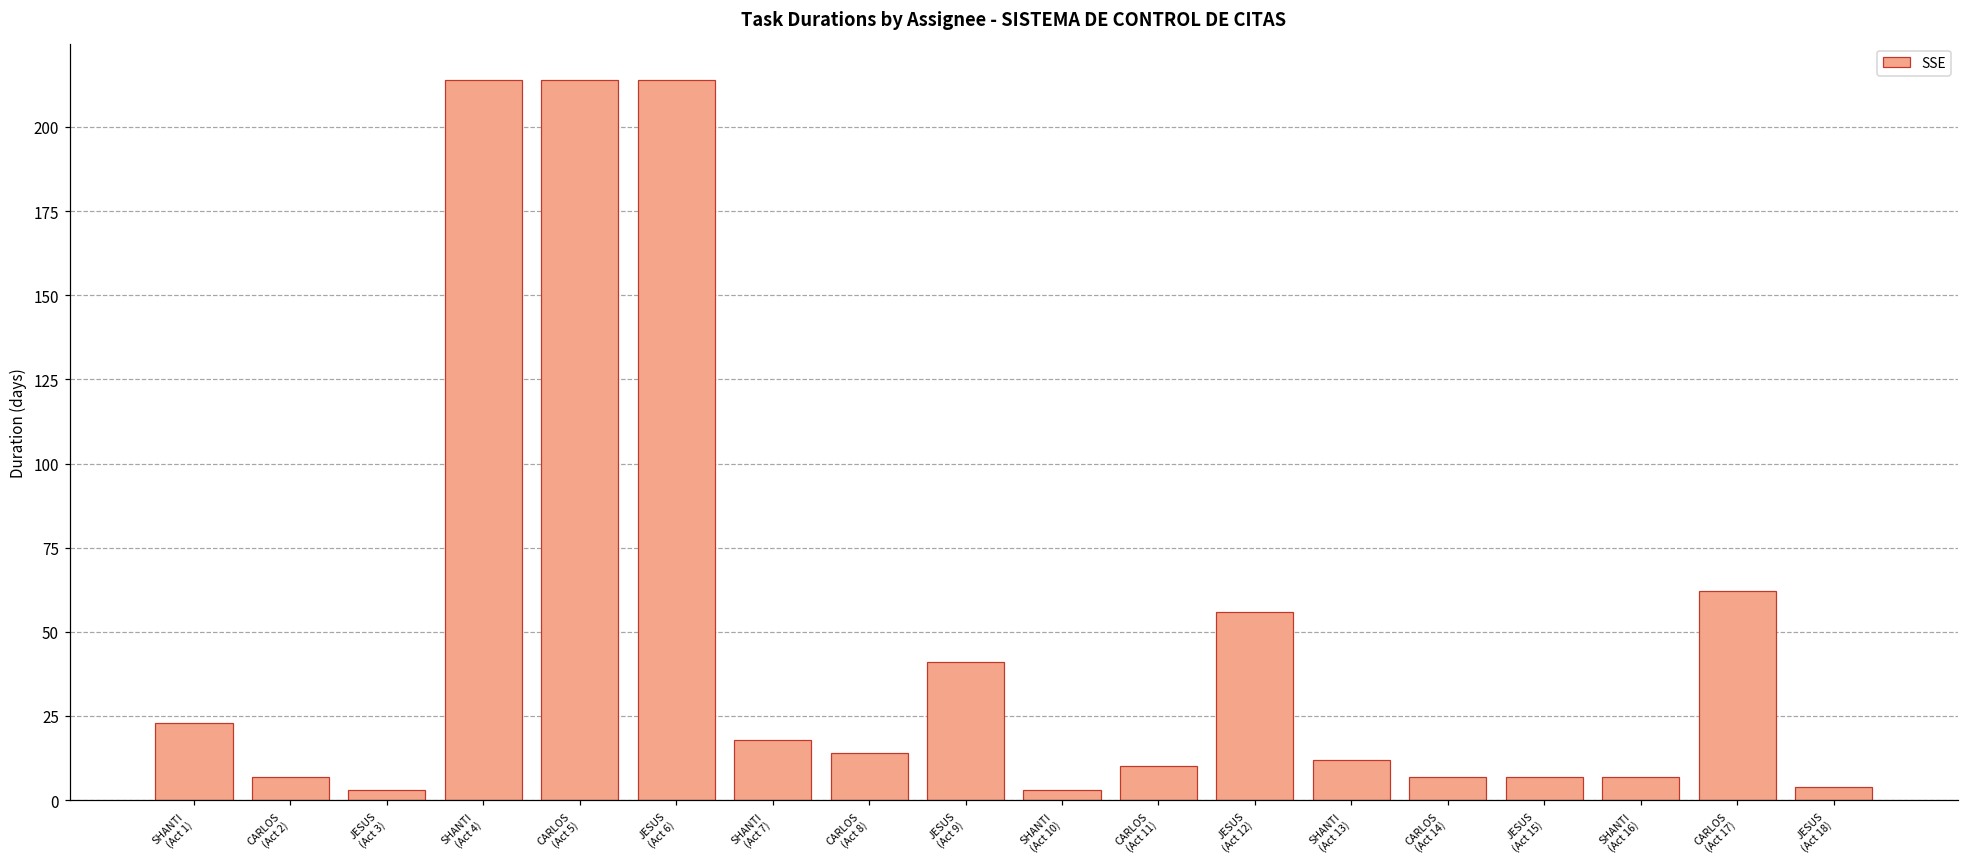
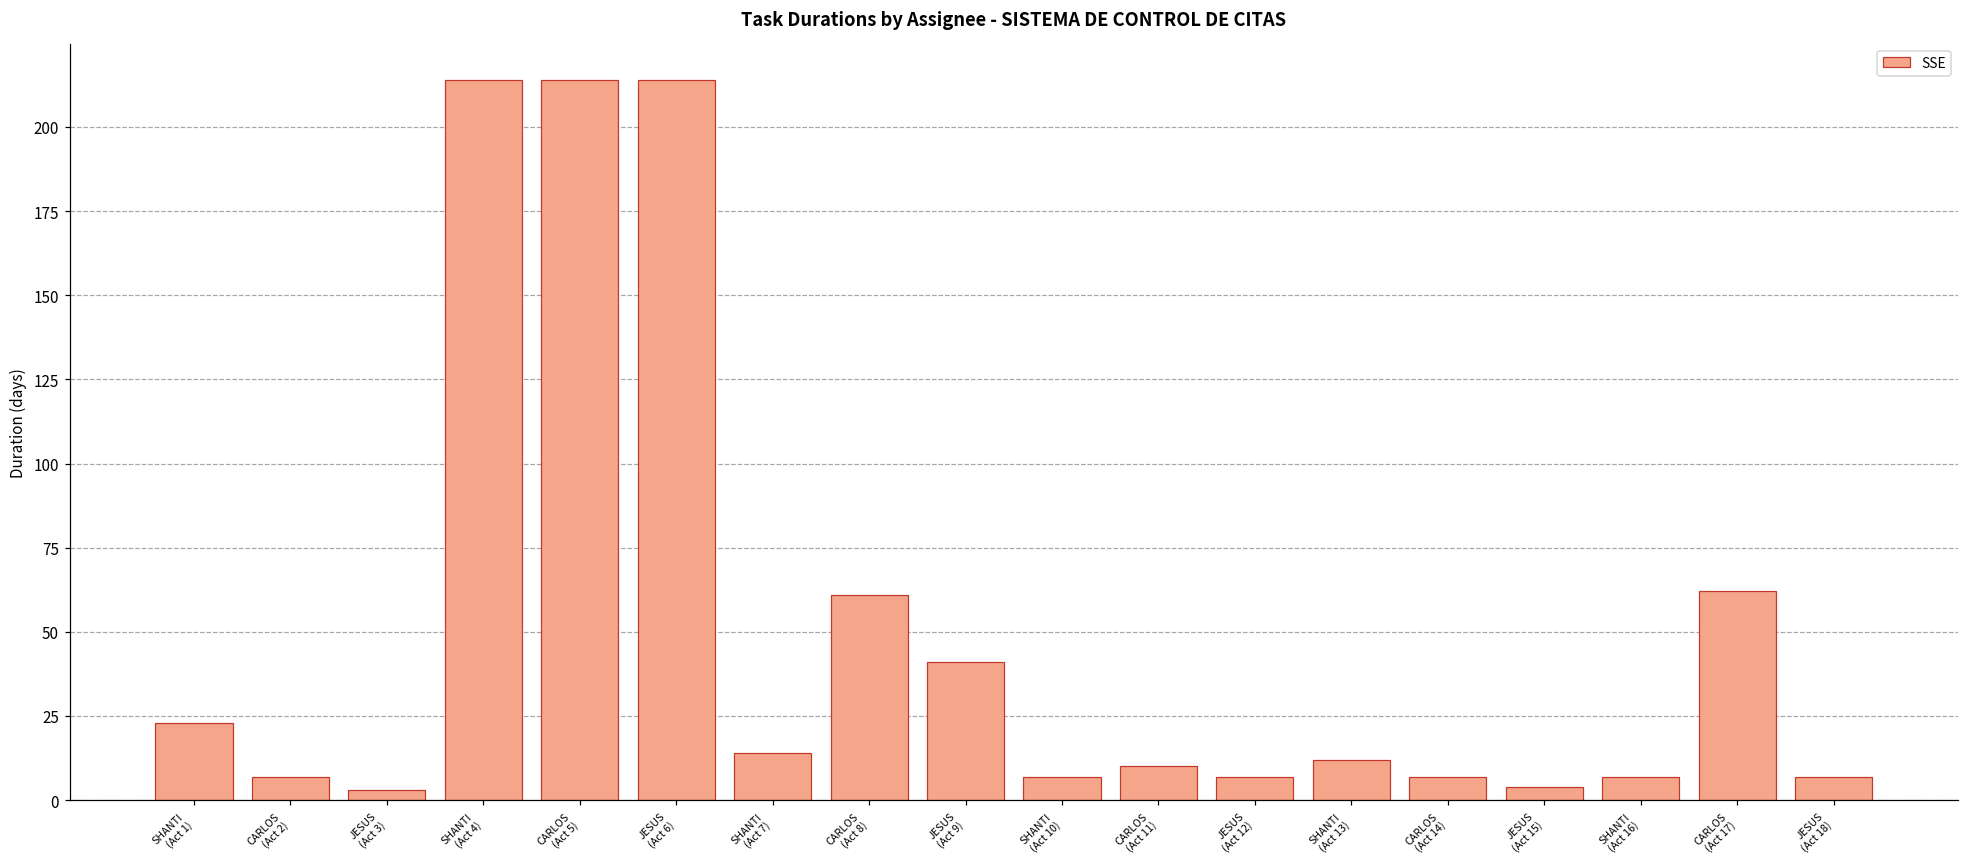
  {
    "SHANTI (Act 1)": 23,
    "CARLOS (Act 2)": 7,
    "JESUS (Act 3)": 3,
    "SHANTI (Act 4)": 214,
    "CARLOS (Act 5)": 214,
    "JESUS (Act 6)": 214,
-   "SHANTI (Act 7)": 18,
-   "CARLOS (Act 8)": 14,
+   "SHANTI (Act 7)": 14,
+   "CARLOS (Act 8)": 61,
    "JESUS (Act 9)": 41,
-   "SHANTI (Act 10)": 3,
+   "SHANTI (Act 10)": 7,
    "CARLOS (Act 11)": 10,
-   "JESUS (Act 12)": 56,
+   "JESUS (Act 12)": 7,
    "SHANTI (Act 13)": 12,
    "CARLOS (Act 14)": 7,
-   "JESUS (Act 15)": 7,
+   "JESUS (Act 15)": 4,
    "SHANTI (Act 16)": 7,
    "CARLOS (Act 17)": 62,
-   "JESUS (Act 18)": 4
+   "JESUS (Act 18)": 7
  }
